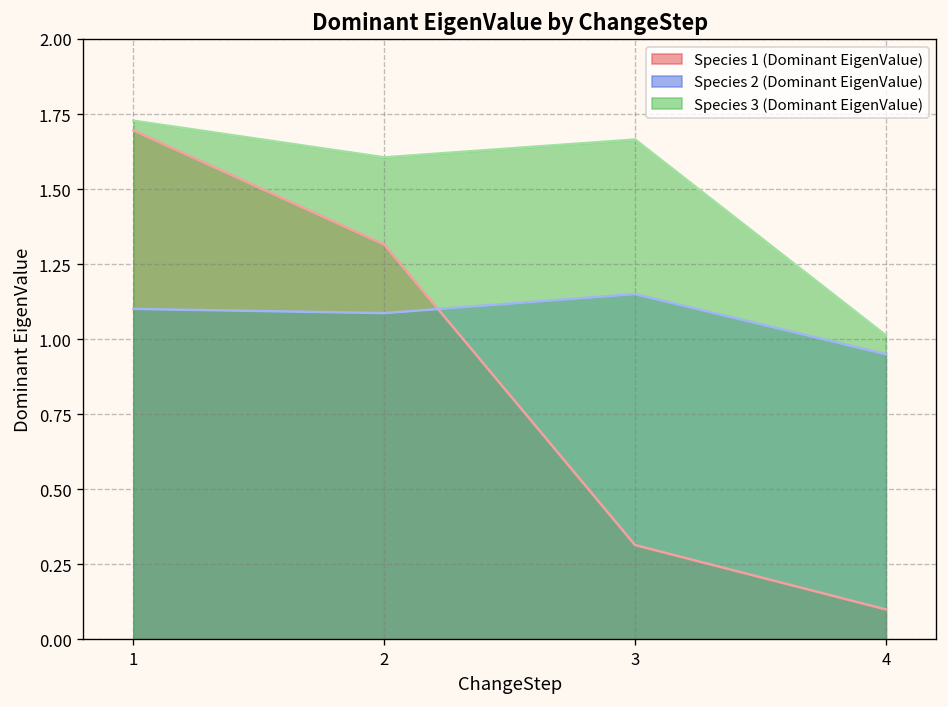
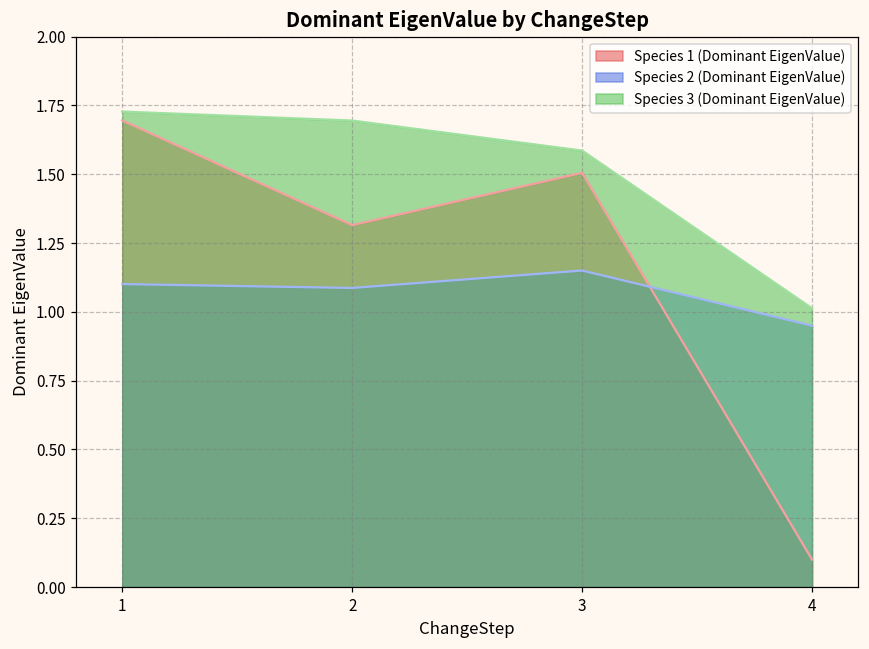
  {
    "Species 1 (Dominant EigenValue)": {
      "1": 1.70,
      "2": 1.32,
-     "3": 0.31,
+     "3": 1.51,
      "4": 0.10
    },
    "Species 2 (Dominant EigenValue)": {
      "1": 1.10,
      "2": 1.09,
      "3": 1.15,
      "4": 0.95
    },
    "Species 3 (Dominant EigenValue)": {
      "1": 1.73,
-     "2": 1.61,
-     "3": 1.67,
+     "2": 1.70,
+     "3": 1.59,
      "4": 1.01
    }
  }
